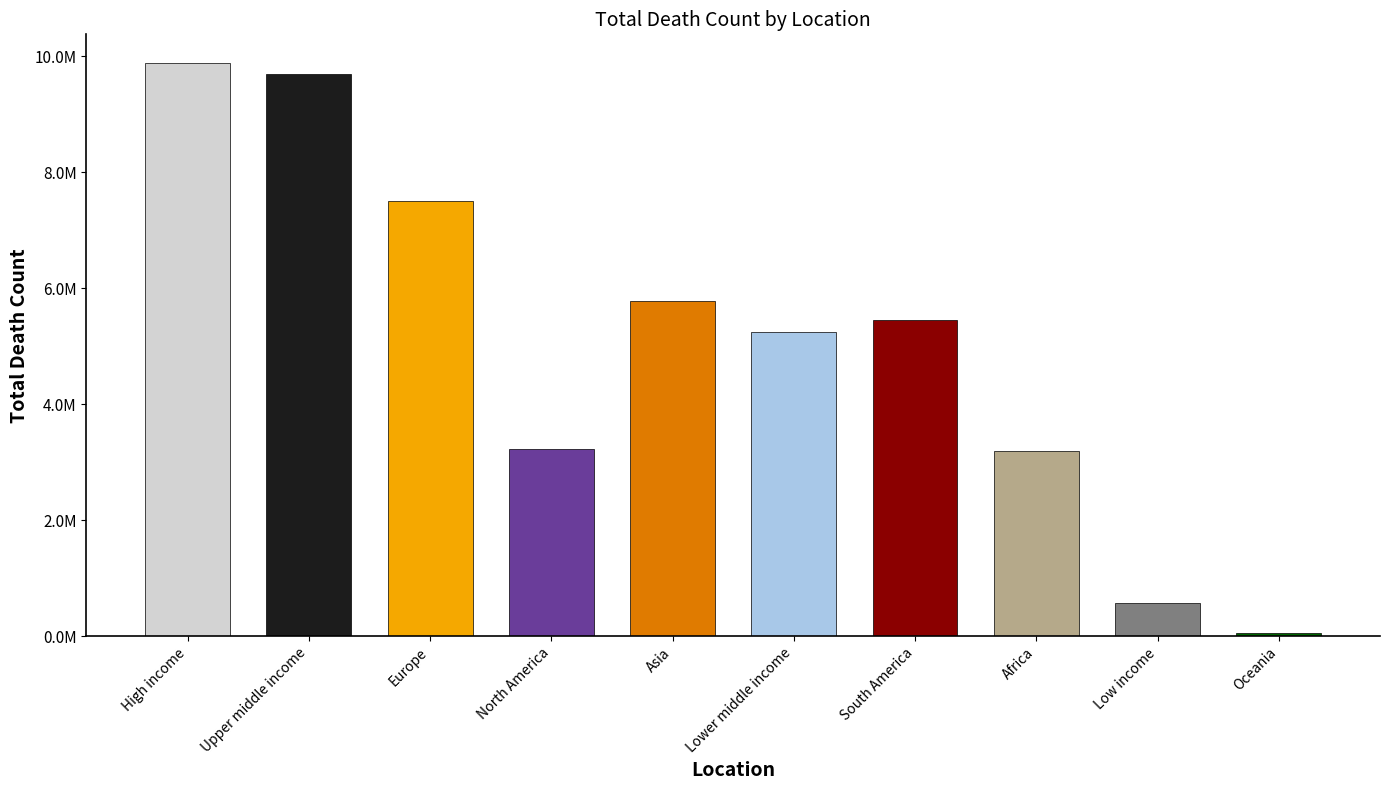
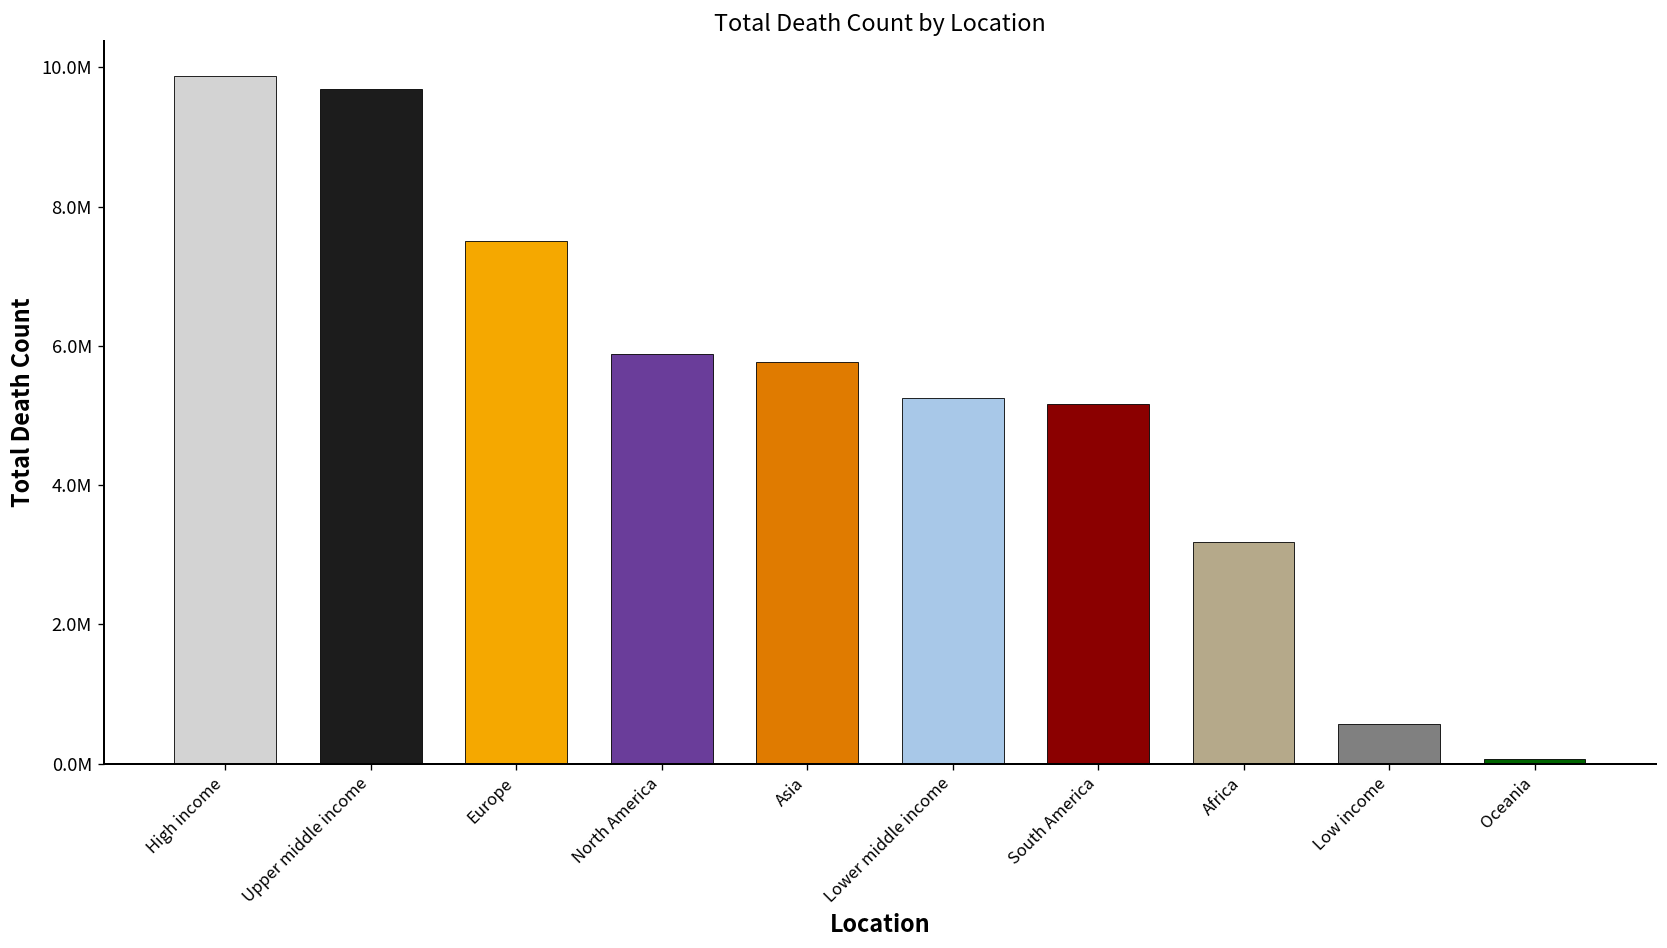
  {
    "High income": 9900000,
    "Upper middle income": 9700000,
    "Europe": 7500000,
-   "North America": 3200000,
+   "North America": 5900000,
    "Asia": 5800000,
    "Lower middle income": 5200000,
-   "South America": 5400000,
+   "South America": 5200000,
    "Africa": 3200000,
    "Low income": 600000,
    "Oceania": 100000
  }
